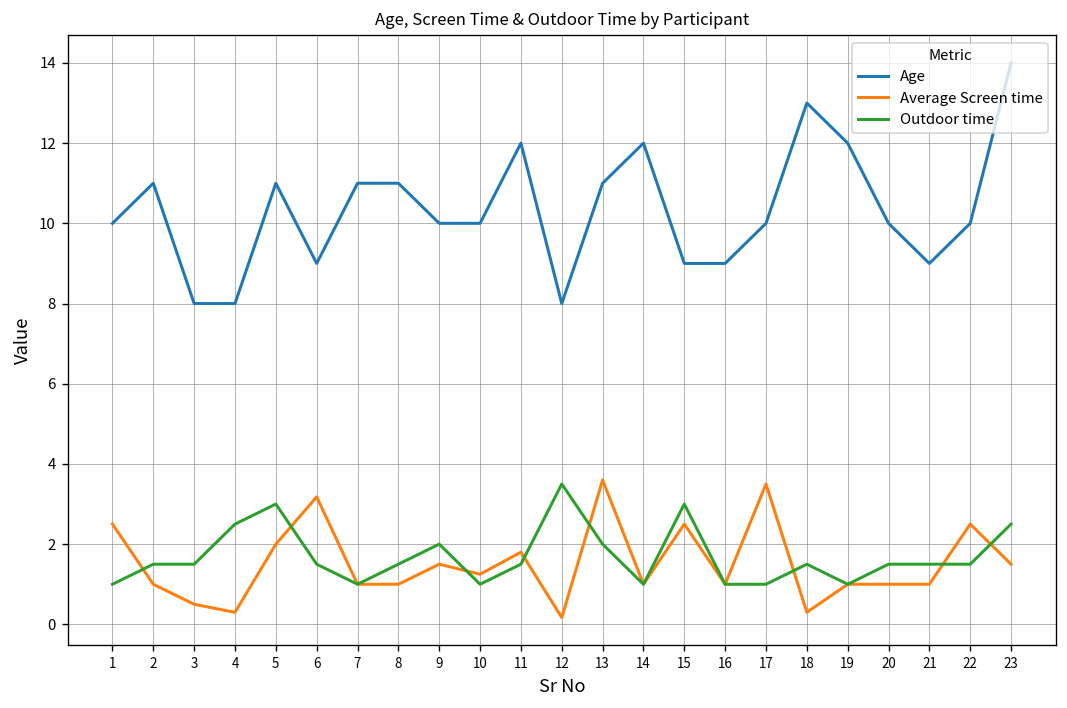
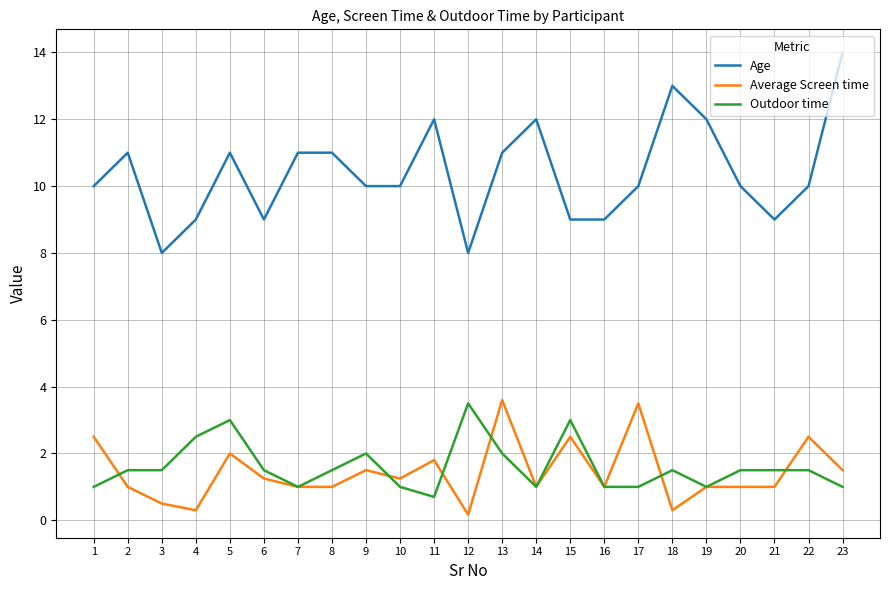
  {
    "Age": {
      "1": 10,
      "2": 11,
      "3": 8,
-     "4": 8,
+     "4": 9,
      "5": 11,
      "6": 9,
      "7": 11,
      "8": 11,
      "9": 10,
      "10": 10,
      "11": 12,
      "12": 8,
      "13": 11,
      "14": 12,
      "15": 9,
      "16": 9,
      "17": 10,
      "18": 13,
      "19": 12,
      "20": 10,
      "21": 9,
      "22": 10
    },
    "Average Screen time": {
      "1": 2.5,
      "2": 1.0,
      "3": 0.5,
      "4": 0.3,
      "5": 2.0,
-     "6": 3.2,
+     "6": 1.3,
      "8": 1.0,
      "9": 1.5,
      "10": 1.3,
      "11": 1.8,
      "12": 0.2,
      "13": 3.6,
      "15": 2.5,
      "17": 3.5,
      "18": 0.3,
      "20": 1.0,
      "21": 1.0,
      "22": 2.5,
      "23": 1.5
    },
    "Outdoor time": {
      "1": 1.0,
      "2": 1.5,
      "3": 1.5,
      "4": 2.5,
      "5": 3.0,
      "6": 1.5,
      "8": 1.5,
      "9": 2.0,
      "10": 1.0,
-     "11": 1.5,
+     "11": 0.7,
      "12": 3.5,
      "13": 2.0,
      "15": 3.0,
      "17": 1.0,
      "18": 1.5,
      "20": 1.5,
      "21": 1.5,
      "22": 1.5,
-     "23": 2.5
+     "23": 1.0
    }
  }
